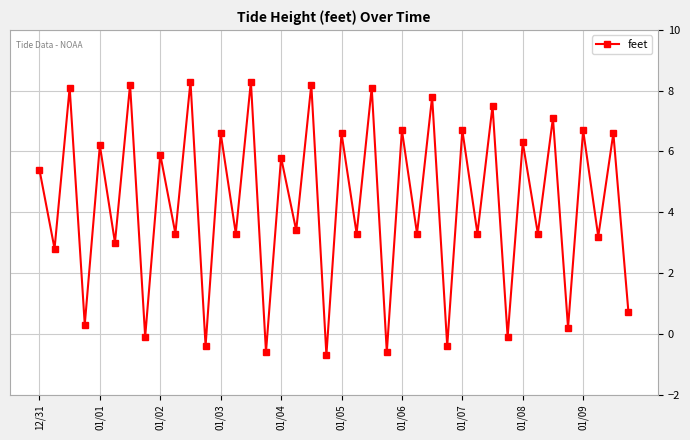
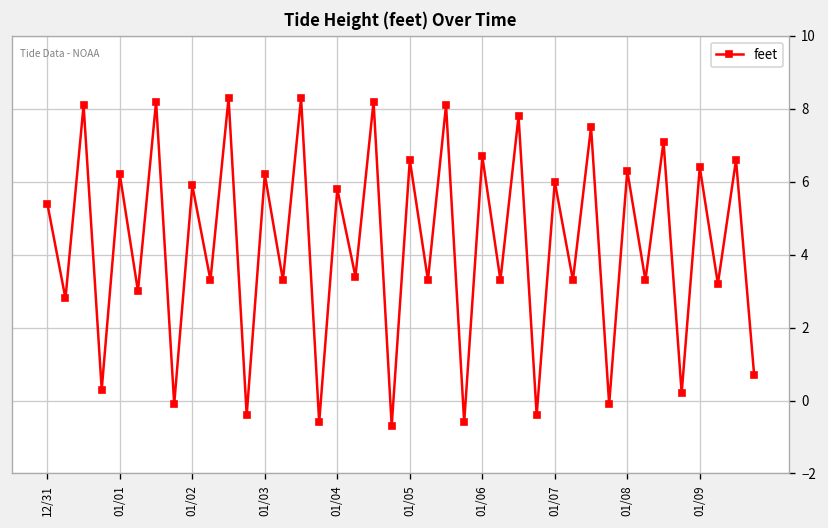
  {
    "12/31": 5.4,
    "01/01": 6.2,
    "01/02": 5.9,
-   "01/03": 6.6,
+   "01/03": 6.2,
    "01/04": 5.8,
    "01/05": 6.6,
    "01/06": 6.7,
-   "01/07": 6.7,
+   "01/07": 6.0,
    "01/08": 6.3,
-   "01/09": 6.7
+   "01/09": 6.4
  }
